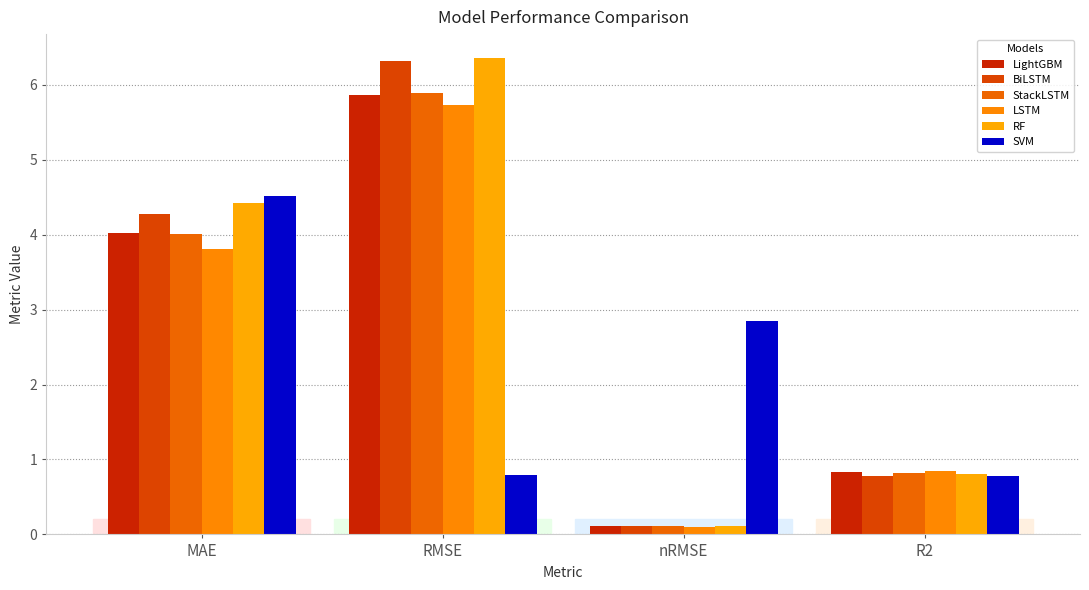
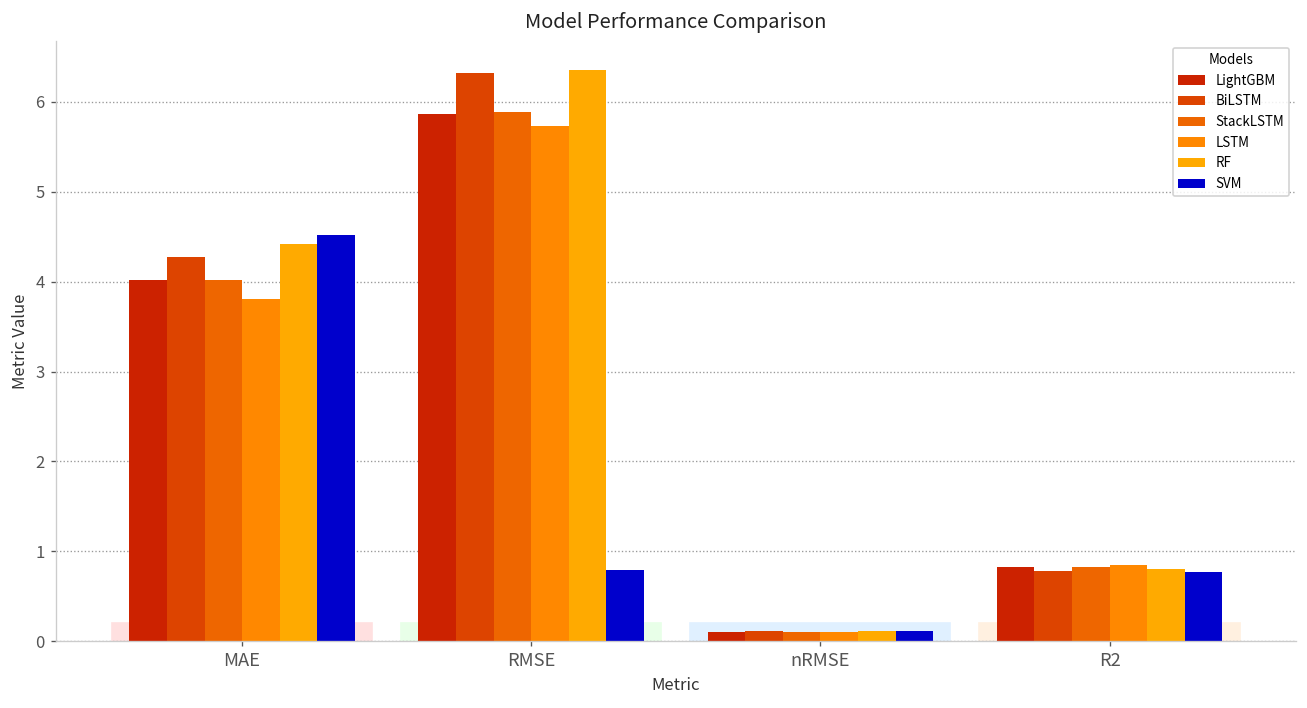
  {
    "SVM": {
      "MAE": 4.5,
      "RMSE": 0.8,
-     "nRMSE": 2.8,
+     "nRMSE": 0.1,
      "R2": 0.8
    }
  }
